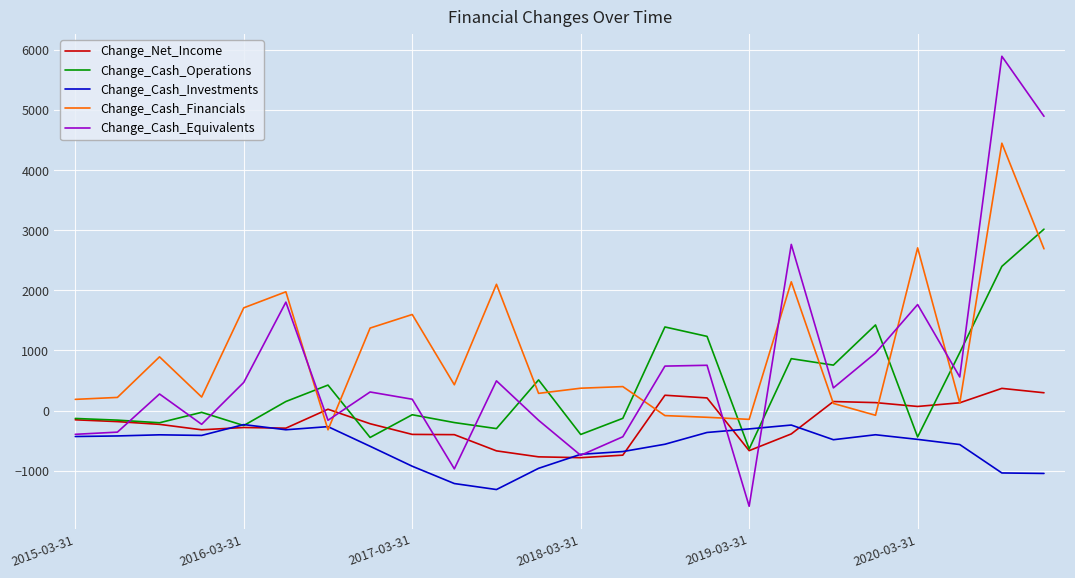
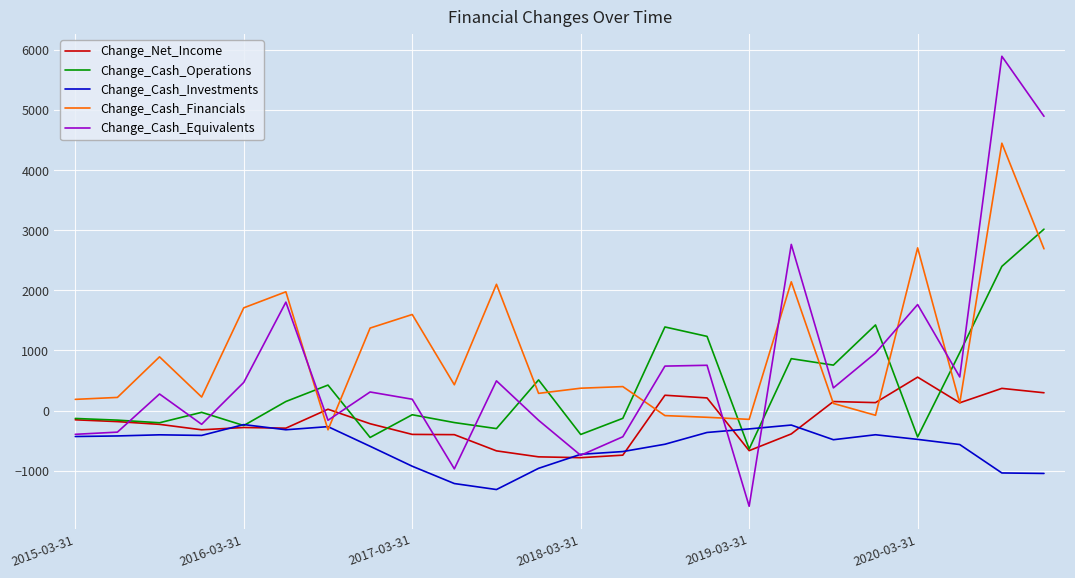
  {
    "Change_Net_Income": {
      "2017-03-31": -400,
-     "2020-03-31": 100
+     "2020-03-31": 600
    },
    "Change_Cash_Operations": {
      "2017-03-31": -100,
      "2018-03-31": -400
    },
    "Change_Cash_Investments": {
      "2017-03-31": -900,
      "2019-03-31": -300
    },
    "Change_Cash_Financials": {
      "2015-03-31": 200,
      "2016-03-31": 1700,
      "2017-03-31": 1600,
      "2018-03-31": 400,
      "2019-03-31": -100,
      "2020-03-31": 2700
    },
    "Change_Cash_Equivalents": {
      "2016-03-31": 500,
      "2017-03-31": 200,
      "2019-03-31": -1600,
      "2020-03-31": 1800
    }
  }
